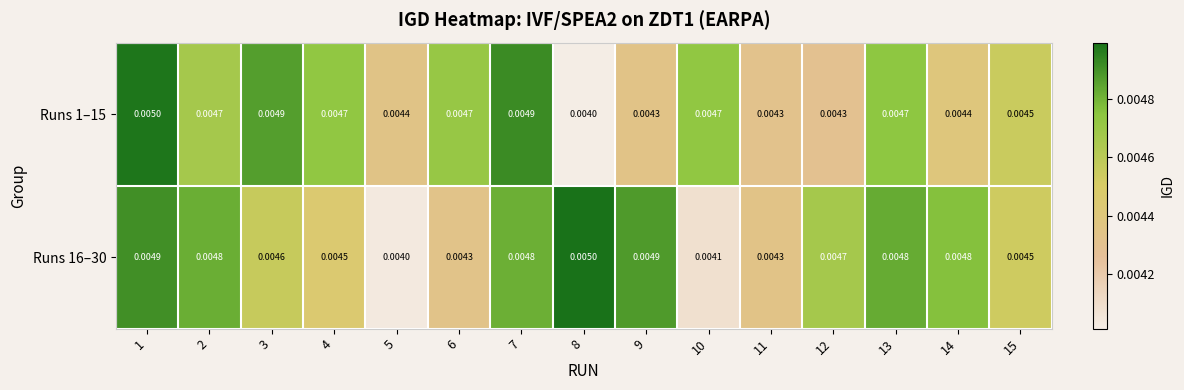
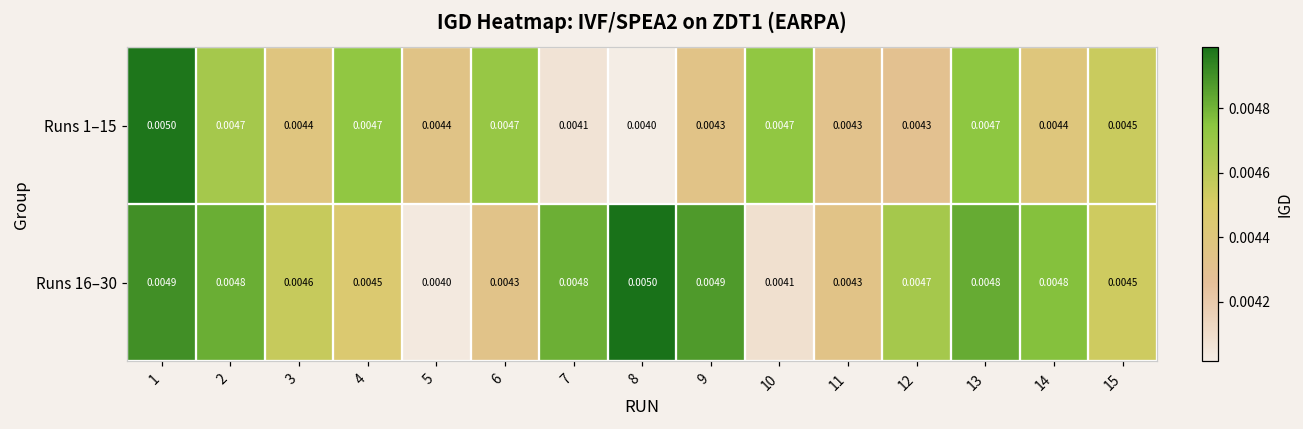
  {
    "Runs 1–15": {
      "1": 0.0050,
      "2": 0.0047,
-     "3": 0.0049,
+     "3": 0.0044,
      "4": 0.0047,
      "5": 0.0044,
      "6": 0.0047,
-     "7": 0.0049,
+     "7": 0.0041,
      "8": 0.0040,
      "9": 0.0043,
      "10": 0.0047,
      "11": 0.0043,
      "12": 0.0043,
      "13": 0.0047,
      "14": 0.0044,
      "15": 0.0045
    },
    "Runs 16–30": {
      "1": 0.0049,
      "2": 0.0048,
      "3": 0.0046,
      "4": 0.0045,
      "5": 0.0040,
      "6": 0.0043,
      "7": 0.0048,
      "8": 0.0050,
      "9": 0.0049,
      "10": 0.0041,
      "11": 0.0043,
      "12": 0.0047,
      "13": 0.0048,
      "14": 0.0048,
      "15": 0.0045
    }
  }
